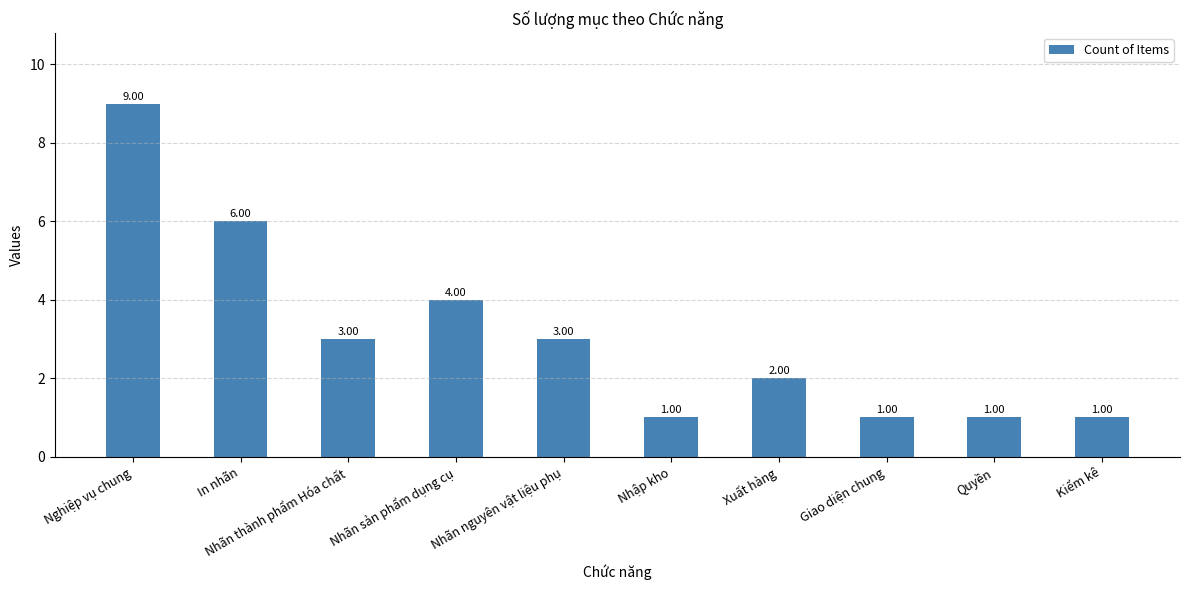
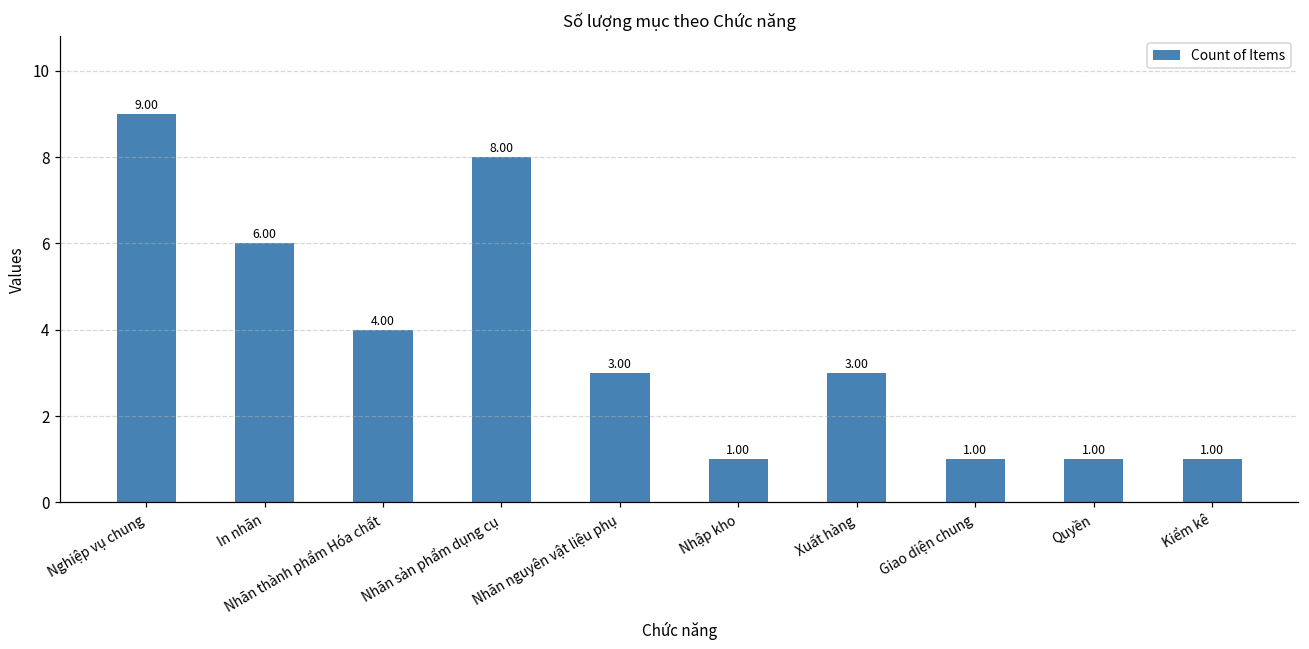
  {
    "Nghiệp vụ chung": 9.00,
    "In nhãn": 6.00,
-   "Nhãn thành phẩm Hóa chất": 3.00,
-   "Nhãn sản phẩm dụng cụ": 4.00,
+   "Nhãn thành phẩm Hóa chất": 4.00,
+   "Nhãn sản phẩm dụng cụ": 8.00,
    "Nhãn nguyên vật liệu phụ": 3.00,
    "Nhập kho": 1.00,
-   "Xuất hàng": 2.00,
+   "Xuất hàng": 3.00,
    "Giao diện chung": 1.00,
    "Quyền": 1.00,
    "Kiểm kê": 1.00
  }
